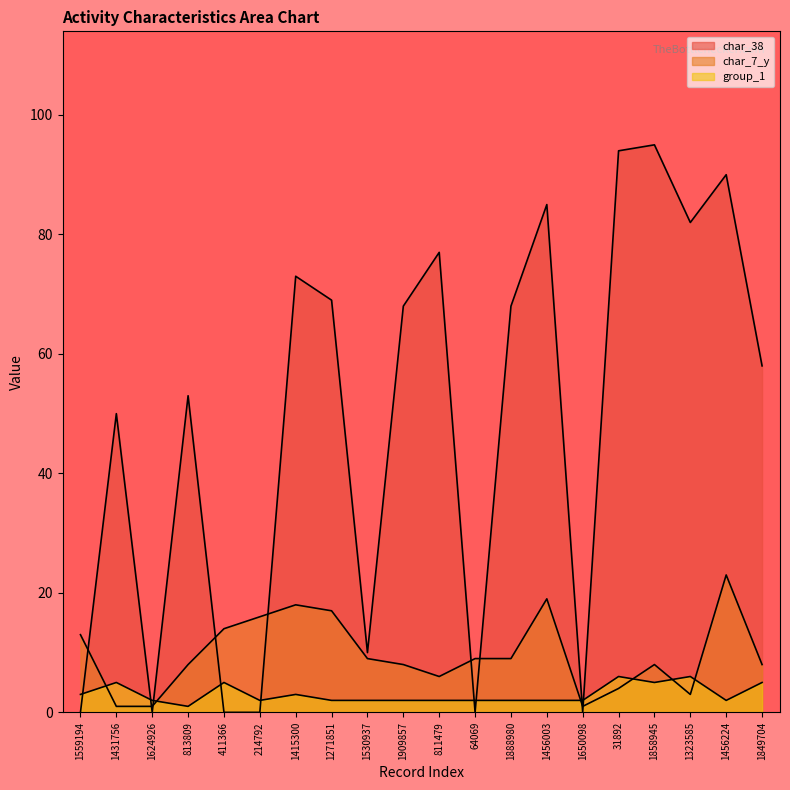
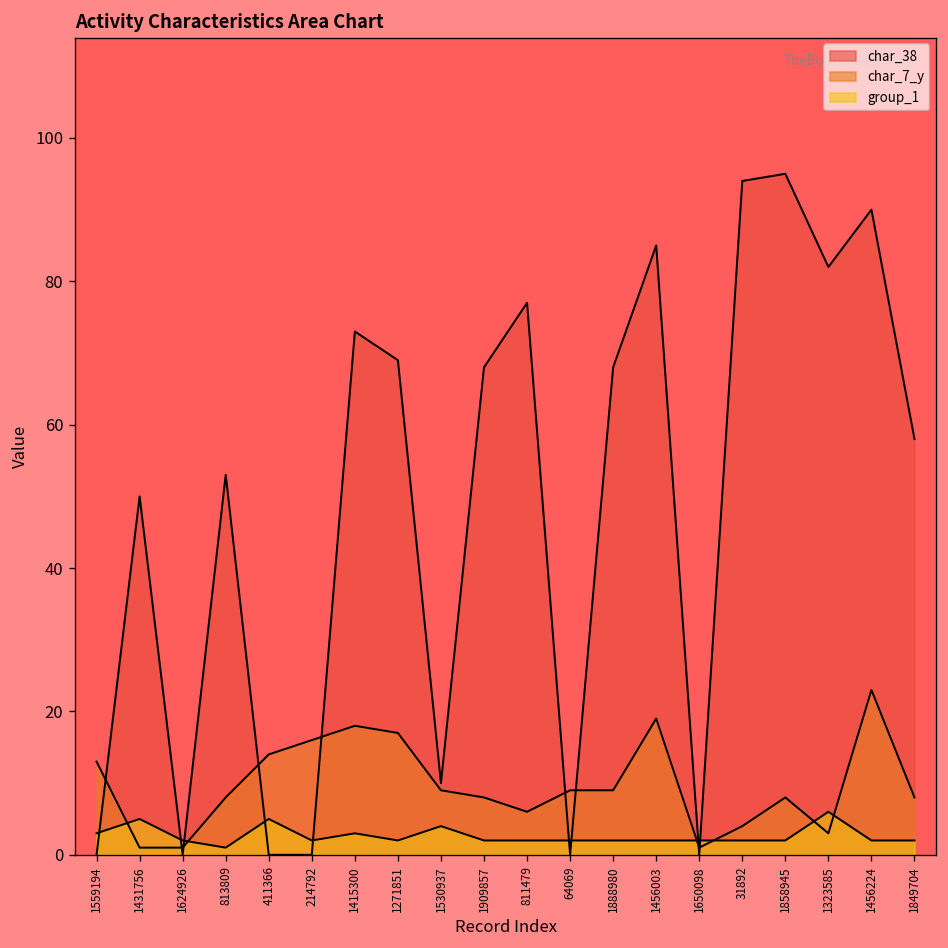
  {
    "group_1": {
      "1559194": 3,
      "1431756": 5,
      "1624926": 2,
      "813809": 1,
      "411366": 5,
      "214792": 2,
      "1415300": 3,
      "1271851": 2,
-     "1530937": 2,
+     "1530937": 4,
      "1909857": 2,
      "811479": 2,
      "64069": 2,
      "1888980": 2,
      "1456003": 2,
      "1650098": 2,
-     "31892": 6,
-     "1858945": 5,
+     "31892": 2,
+     "1858945": 2,
      "1323585": 6,
      "1456224": 2,
-     "1849704": 5
+     "1849704": 2
    }
  }
